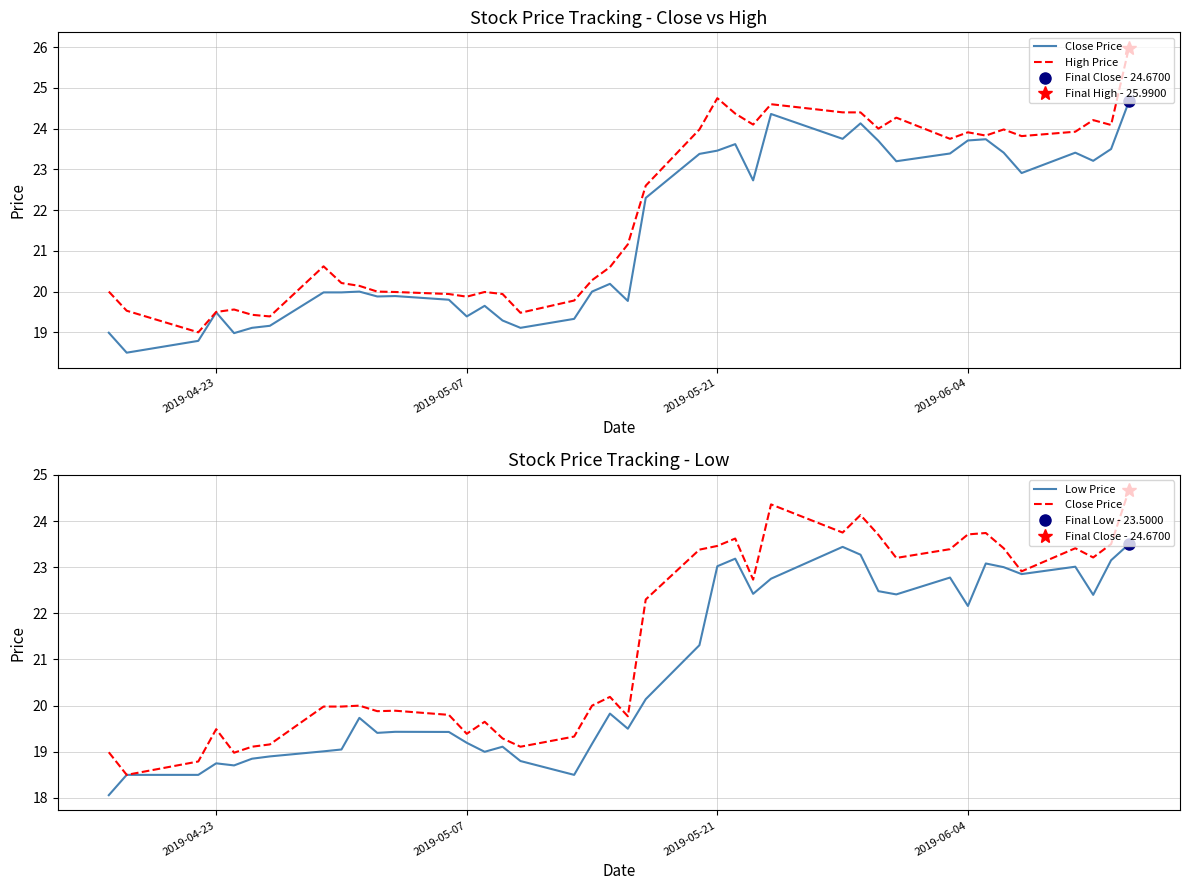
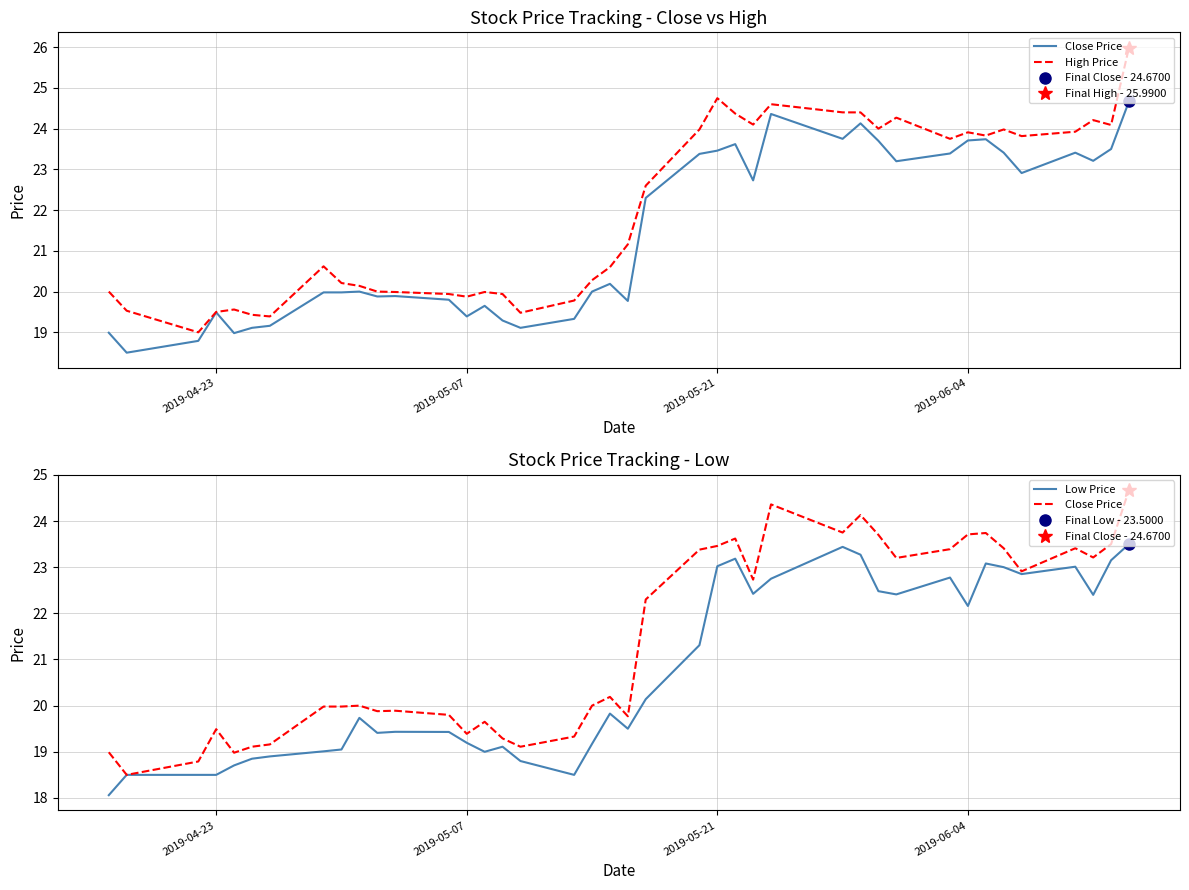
  {
    "Stock Price Tracking - Low": {
      "Low Price": {
-       "2019-04-23": 18.8,
+       "2019-04-23": 18.5,
        "2019-05-07": 19.2,
        "2019-05-21": 23.0,
        "2019-06-04": 22.2
      }
    }
  }
